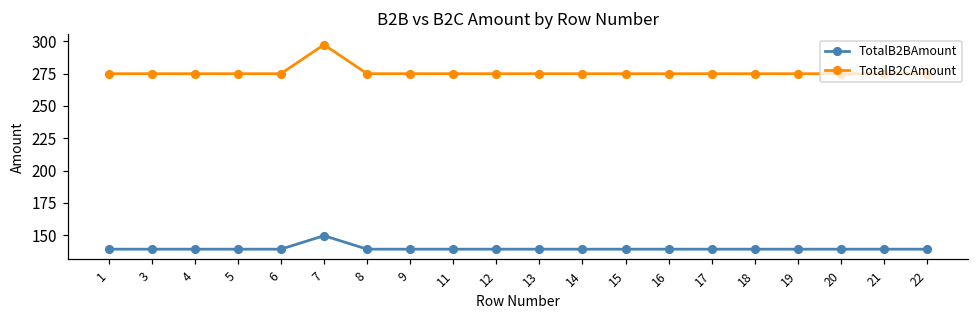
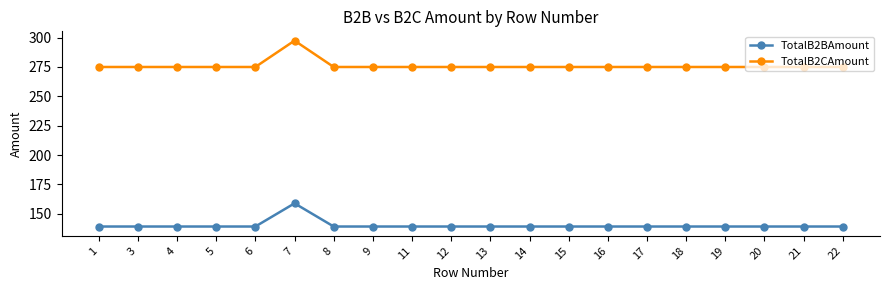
  {
    "TotalB2BAmount": {
      "1": 139,
      "3": 139,
      "4": 139,
      "5": 139,
      "6": 139,
-     "7": 150,
+     "7": 159,
      "8": 139,
      "9": 139,
      "11": 139,
      "12": 139,
      "13": 139,
      "14": 139,
      "15": 139,
      "16": 139,
      "17": 139,
      "18": 139,
      "19": 139,
      "20": 139,
      "21": 139,
      "22": 139
    },
    "TotalB2CAmount": {
      "1": 275,
      "3": 275,
      "4": 275,
      "5": 275,
      "6": 275,
      "7": 297,
      "8": 275,
      "9": 275,
      "11": 275,
      "12": 275,
      "13": 275,
      "14": 275,
      "15": 275,
      "16": 275,
      "17": 275,
      "18": 275,
      "19": 275
    }
  }
